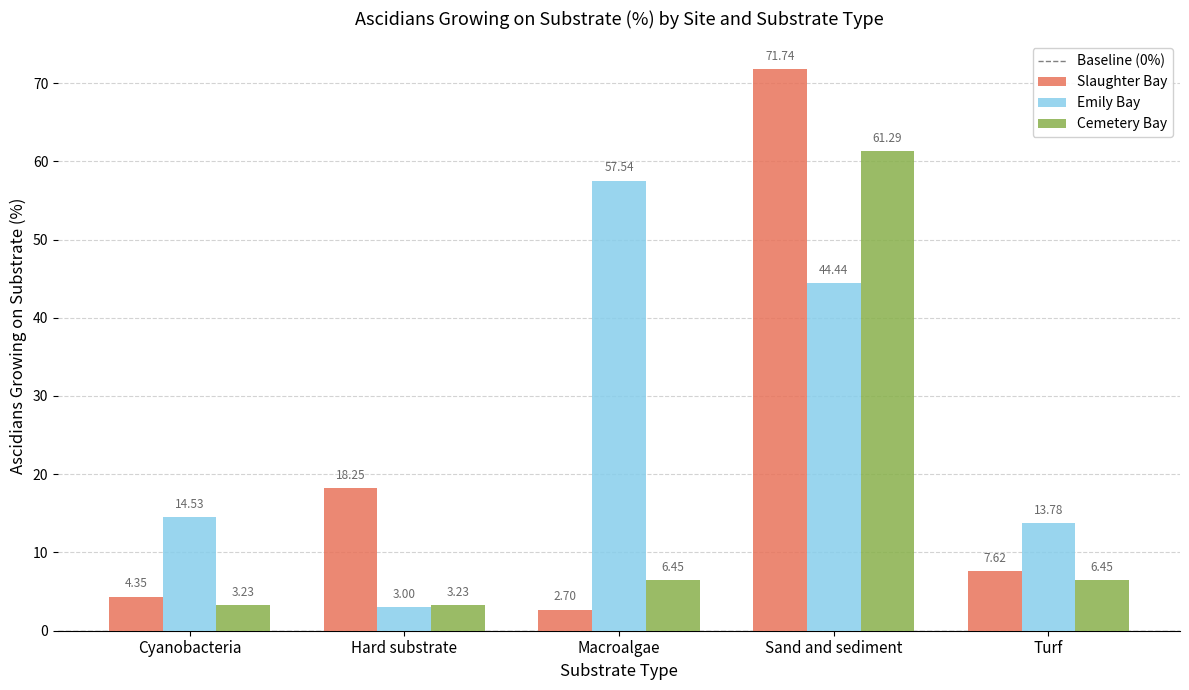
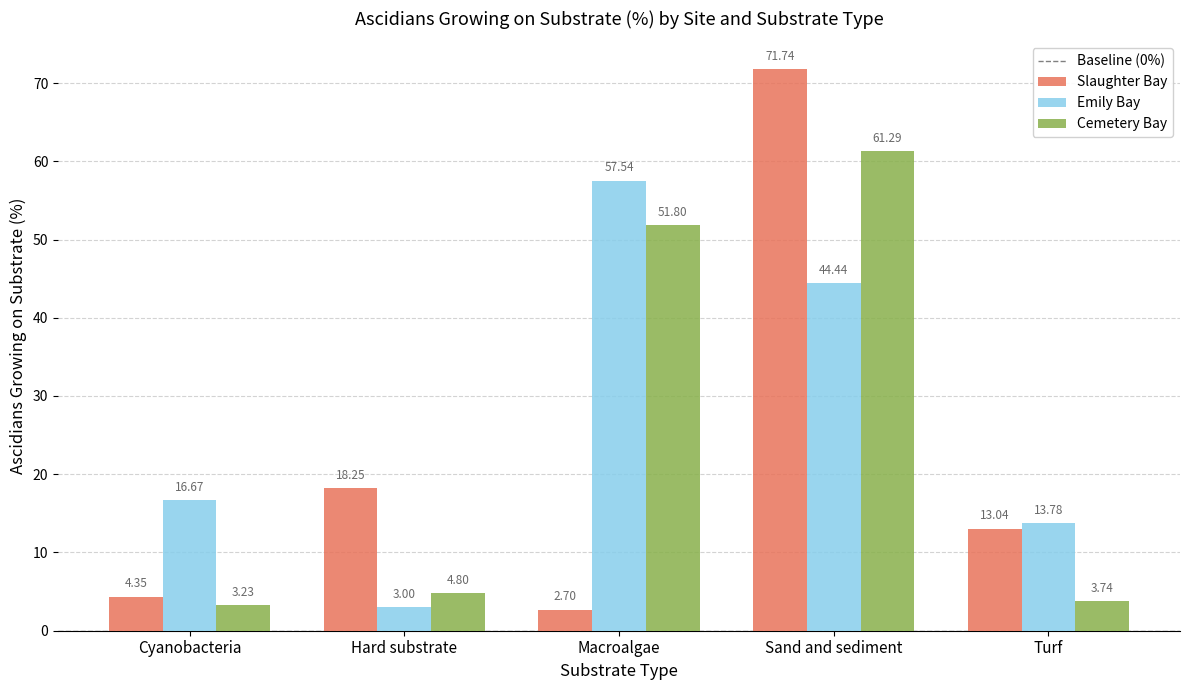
  {
    "Slaughter Bay": {
      "Cyanobacteria": 4.35,
      "Hard substrate": 18.25,
      "Macroalgae": 2.70,
      "Sand and sediment": 71.74,
-     "Turf": 7.62
+     "Turf": 13.04
    },
    "Emily Bay": {
-     "Cyanobacteria": 14.53,
+     "Cyanobacteria": 16.67,
      "Hard substrate": 3.00,
      "Macroalgae": 57.54,
      "Sand and sediment": 44.44,
      "Turf": 13.78
    },
    "Cemetery Bay": {
      "Cyanobacteria": 3.23,
-     "Hard substrate": 3.23,
-     "Macroalgae": 6.45,
+     "Hard substrate": 4.80,
+     "Macroalgae": 51.80,
      "Sand and sediment": 61.29,
-     "Turf": 6.45
+     "Turf": 3.74
    }
  }
